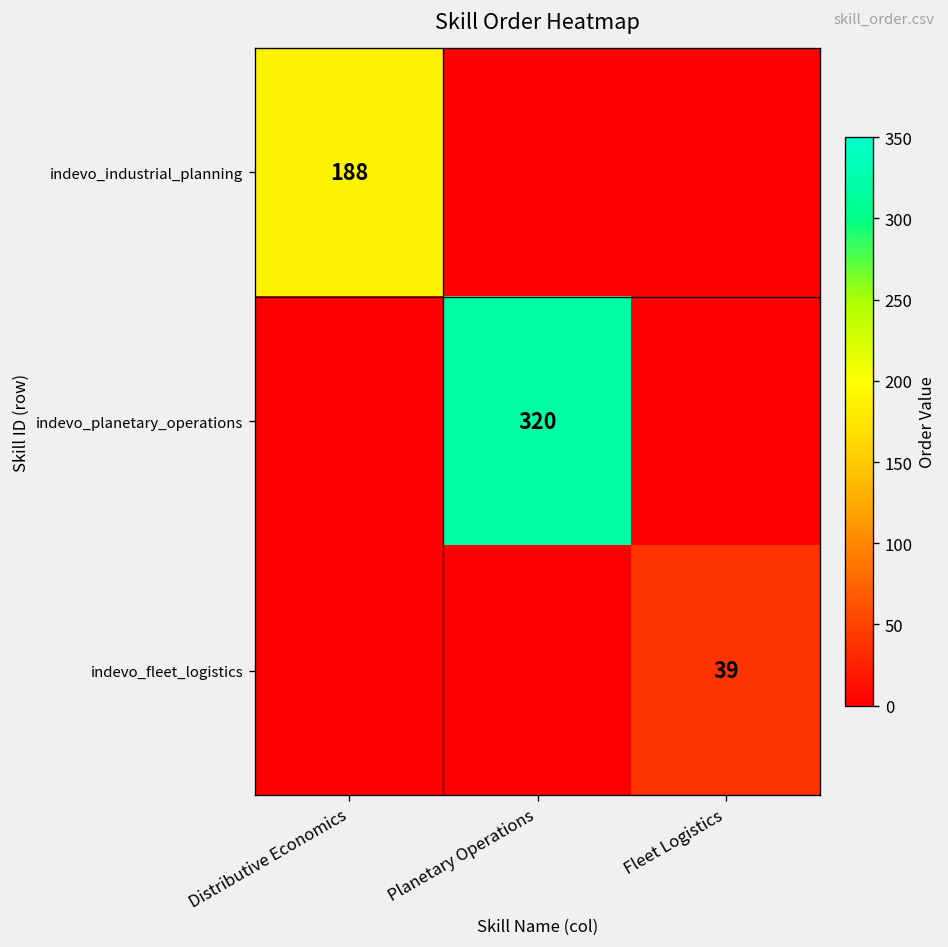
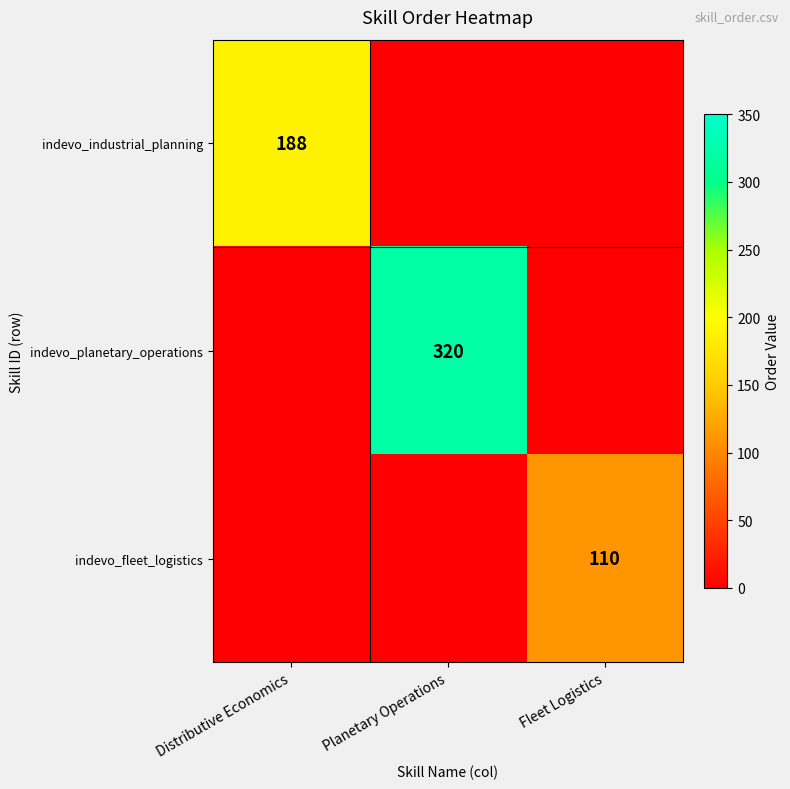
  {
    "indevo_industrial_planning": {
      "Distributive Economics": 188
    },
    "indevo_planetary_operations": {
      "Planetary Operations": 320
    },
    "indevo_fleet_logistics": {
-     "Fleet Logistics": 39
+     "Fleet Logistics": 110
    }
  }
